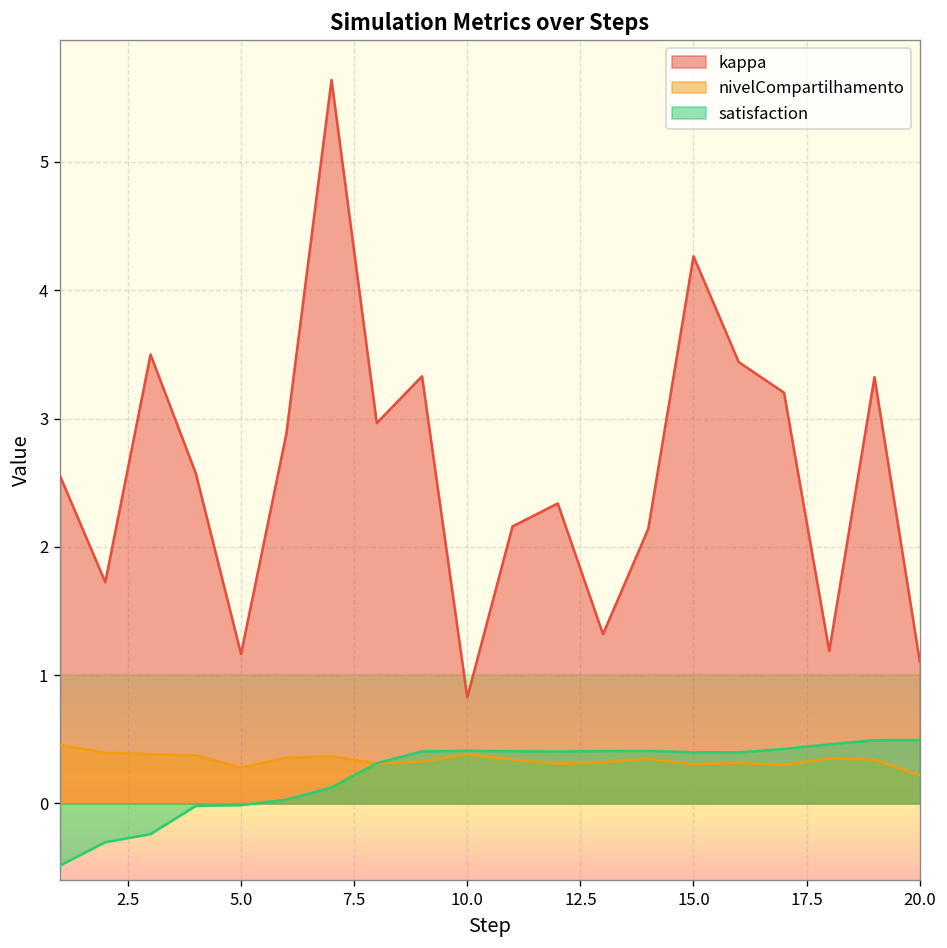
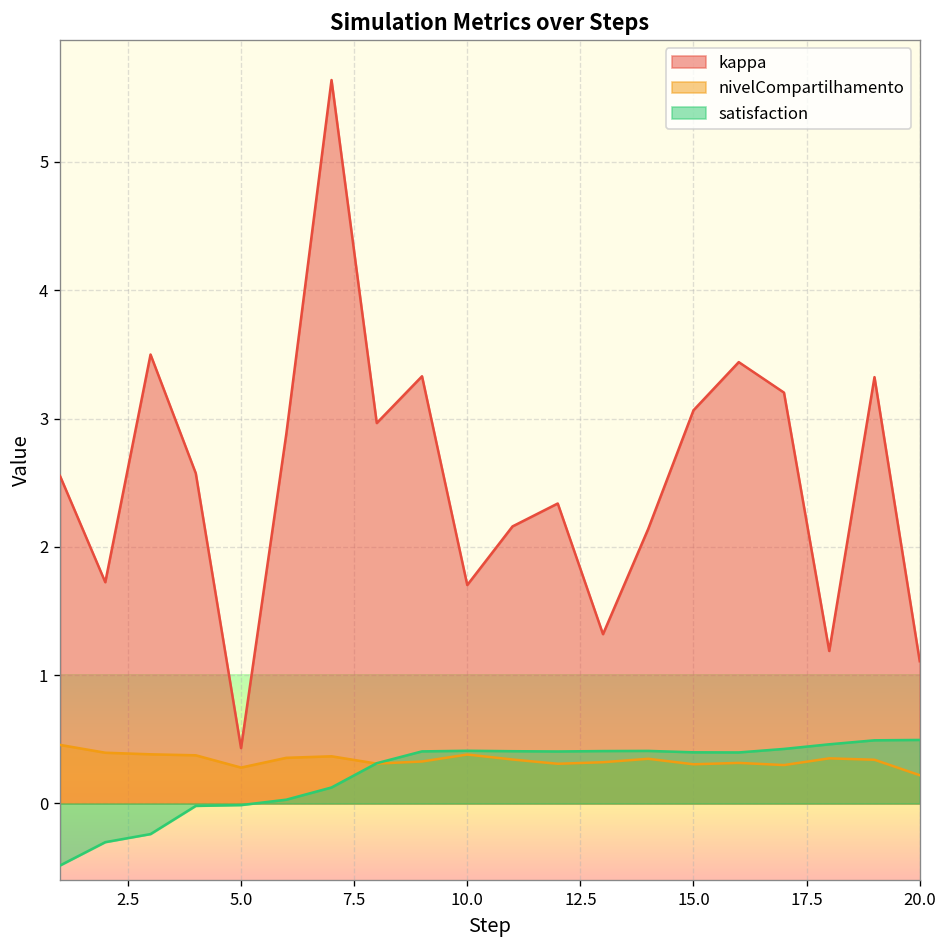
  {
    "kappa": {
-     "5.0": 1.16,
-     "10.0": 0.83,
-     "15.0": 4.27,
+     "5.0": 0.43,
+     "10.0": 1.70,
+     "15.0": 3.06,
      "20.0": 1.11
    },
    "nivelCompartilhamento": {
      "5.0": 0.28,
      "10.0": 0.38,
      "15.0": 0.31,
      "20.0": 0.22
    }
  }
